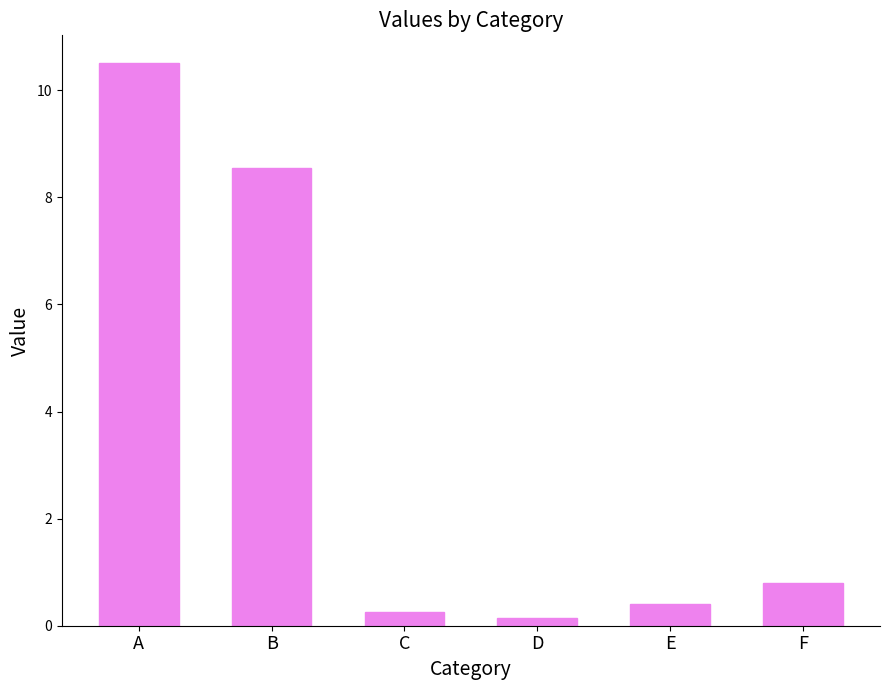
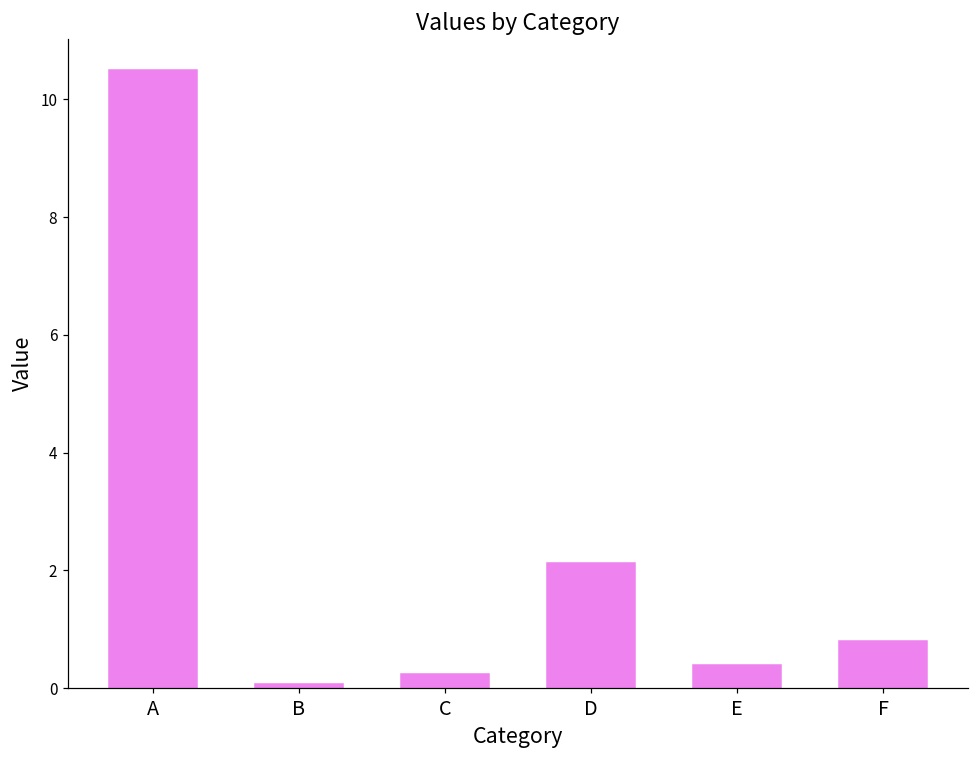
  {
    "A": 10.5,
-   "B": 8.6,
+   "B": 0.1,
    "C": 0.3,
-   "D": 0.2,
+   "D": 2.1,
    "E": 0.4,
    "F": 0.8
  }
